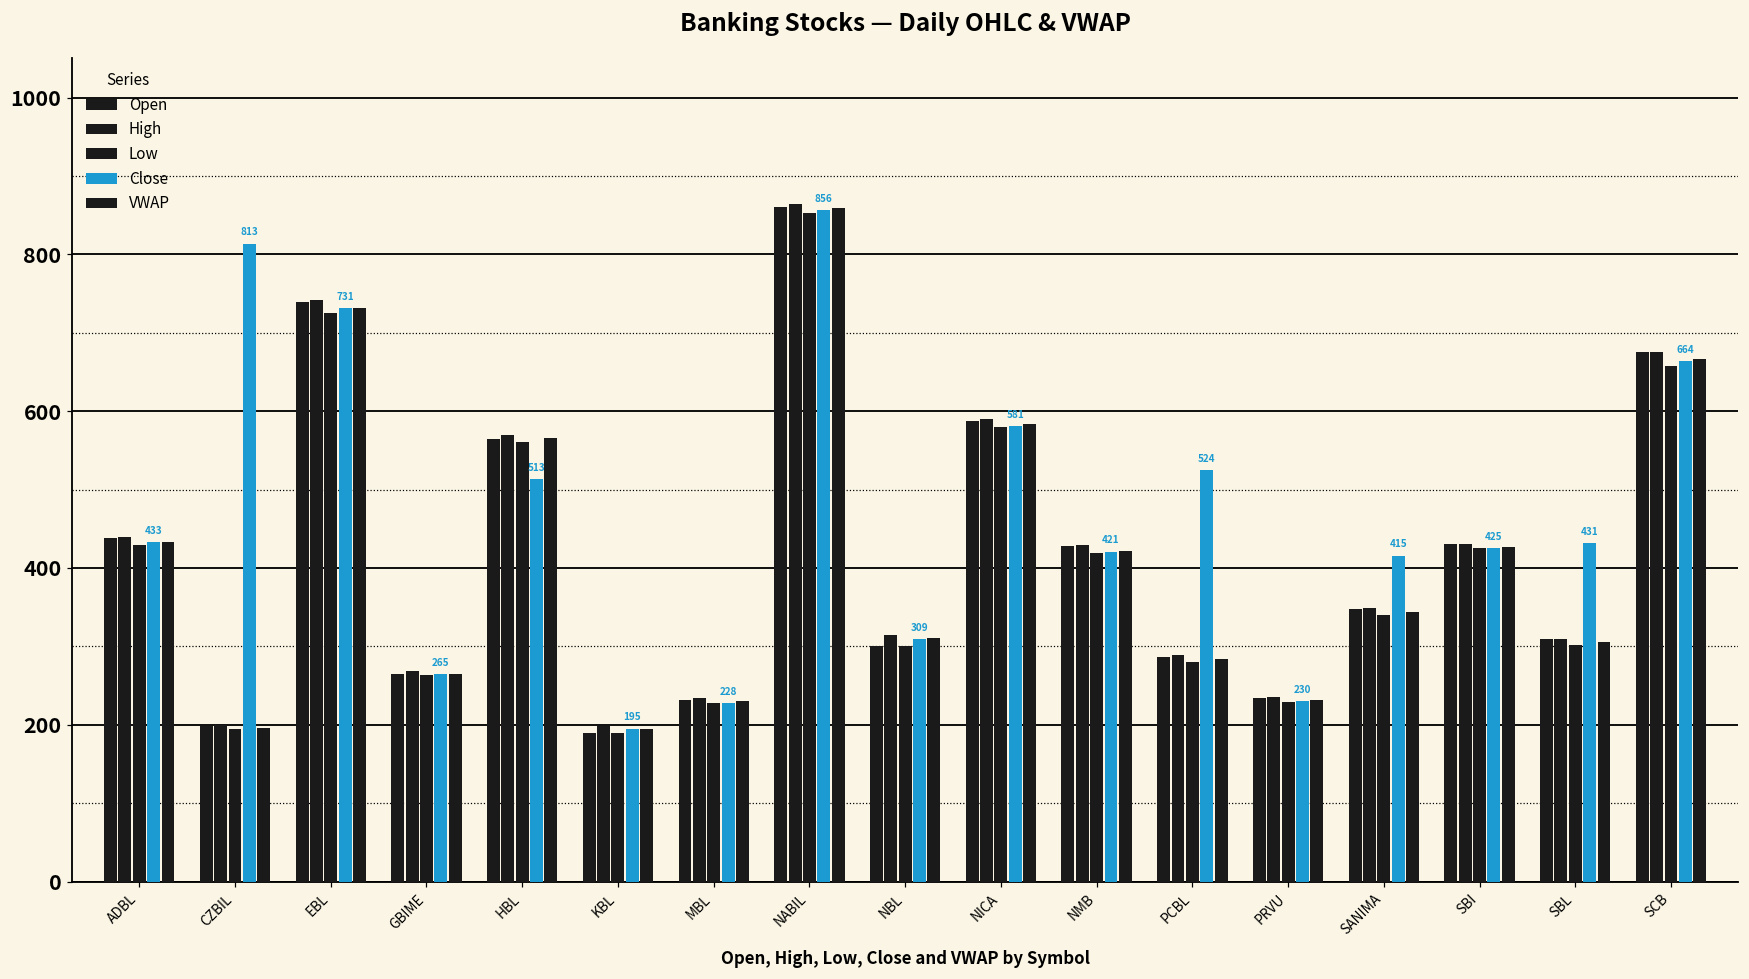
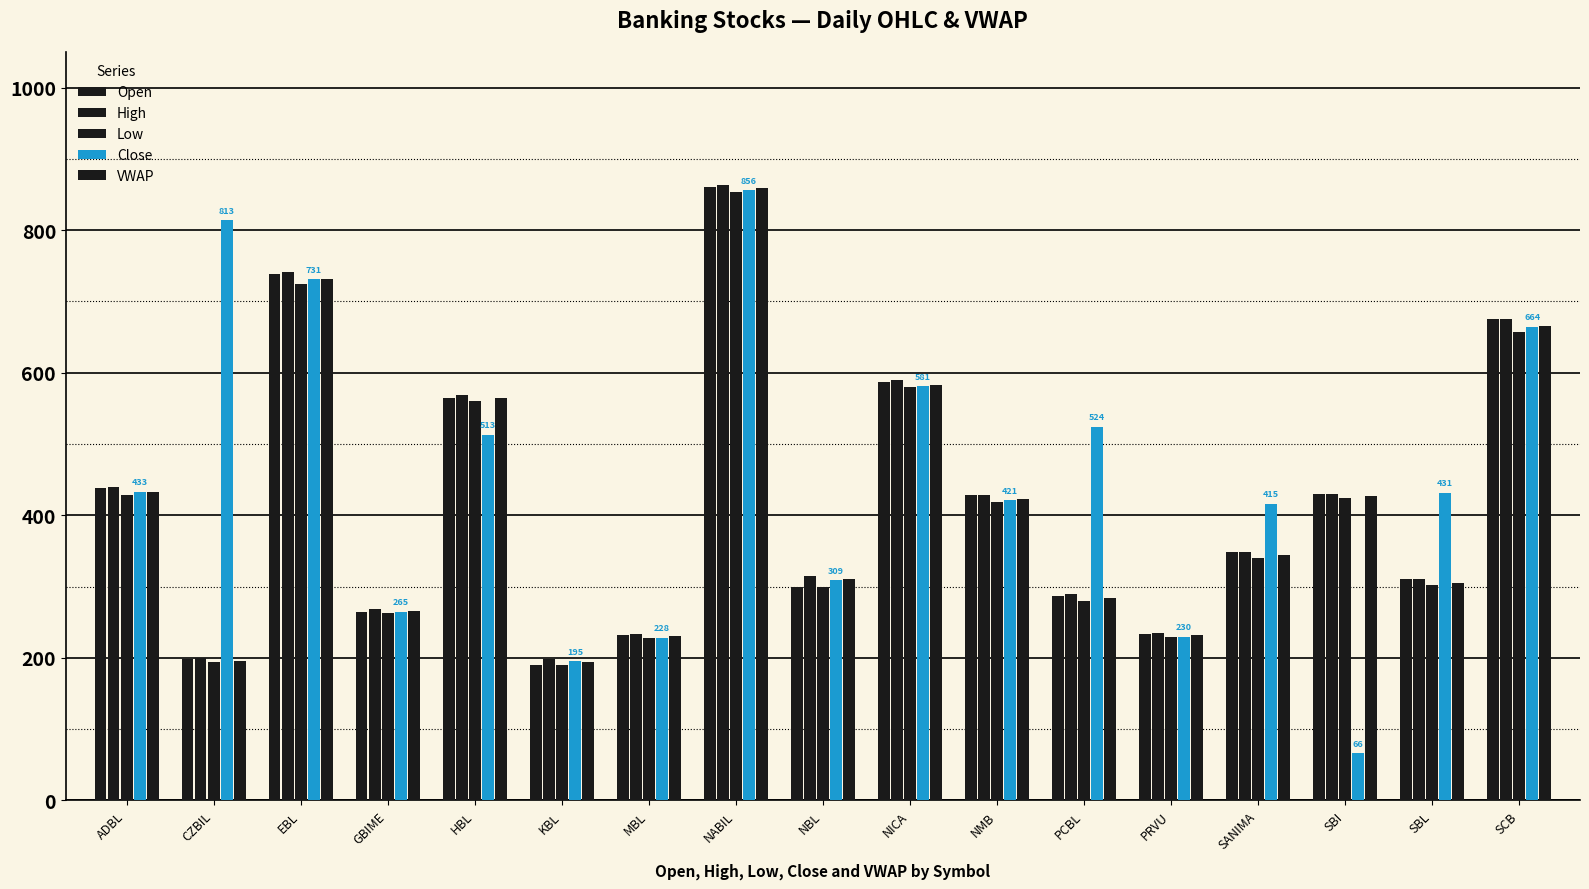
  {
    "Close": {
      "ADBL": 433,
      "EBL": 731,
      "GBIME": 265,
      "HBL": 513,
      "KBL": 195,
      "MBL": 228,
      "NABIL": 856,
      "NBL": 309,
      "NICA": 581,
      "NMB": 421,
      "PRVU": 230,
-     "SBI": 425,
+     "SBI": 66,
      "SCB": 664
    }
  }
